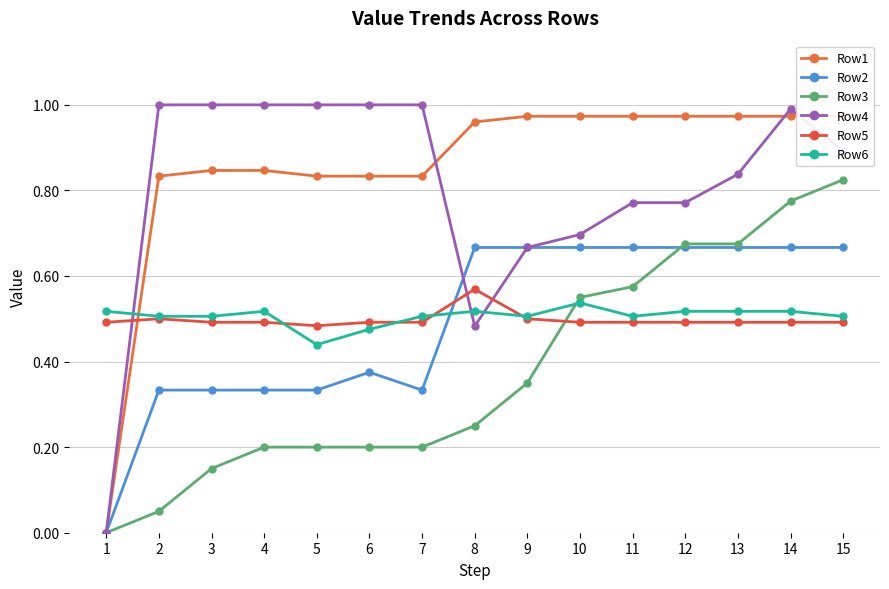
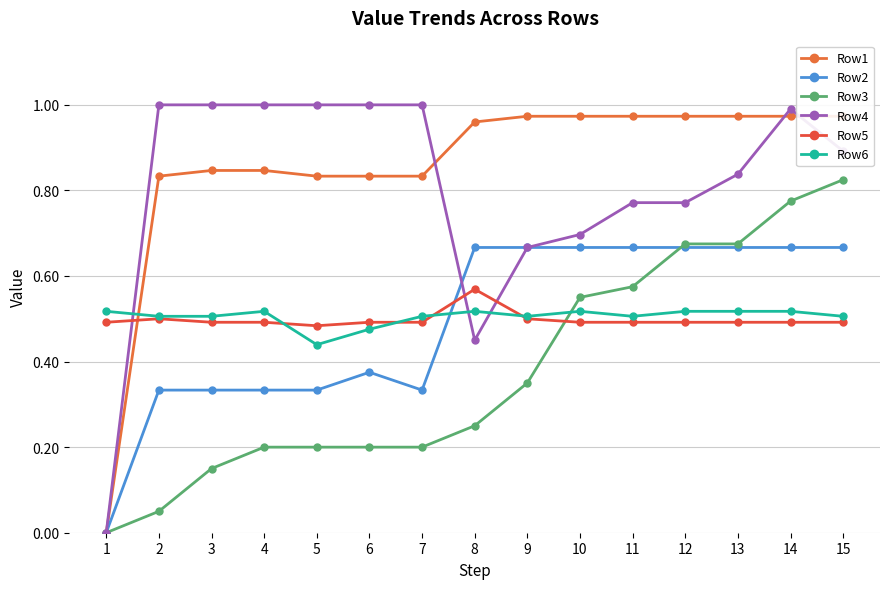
  {
    "Row2": {
      "2": 0.33,
      "3": 0.33,
      "4": 0.33,
      "5": 0.33,
      "6": 0.38,
      "7": 0.33,
      "8": 0.67,
      "10": 0.67,
      "11": 0.67,
      "12": 0.67,
      "13": 0.67,
      "14": 0.67,
      "15": 0.67
    },
    "Row3": {
      "2": 0.05,
      "3": 0.15,
      "4": 0.20,
      "5": 0.20,
      "6": 0.20,
      "7": 0.20,
      "8": 0.25,
      "9": 0.35,
      "10": 0.55,
      "11": 0.58,
      "12": 0.68,
      "13": 0.68,
      "14": 0.78,
      "15": 0.83
    },
    "Row4": {
      "2": 1.00,
      "3": 1.00,
      "4": 1.00,
      "5": 1.00,
      "6": 1.00,
      "7": 1.00,
-     "8": 0.48,
+     "8": 0.45,
      "10": 0.70,
      "11": 0.77,
      "12": 0.77,
      "13": 0.84,
      "14": 0.99
    },
    "Row6": {
      "1": 0.52,
      "3": 0.51,
      "4": 0.52,
      "5": 0.44,
      "6": 0.48,
      "7": 0.51,
      "8": 0.52,
-     "10": 0.54,
+     "10": 0.52,
      "11": 0.51,
      "12": 0.52,
      "13": 0.52,
      "14": 0.52,
      "15": 0.51
    }
  }
